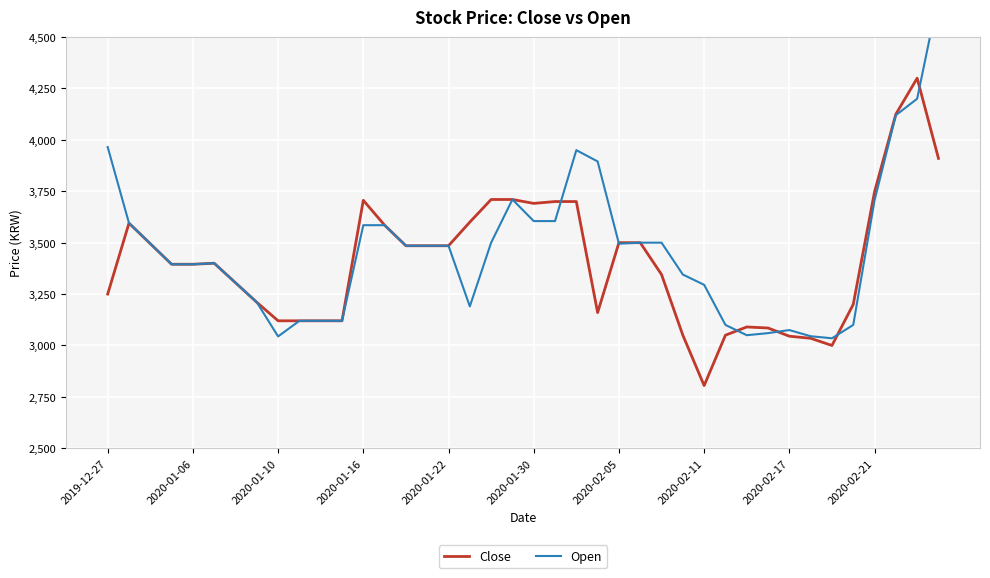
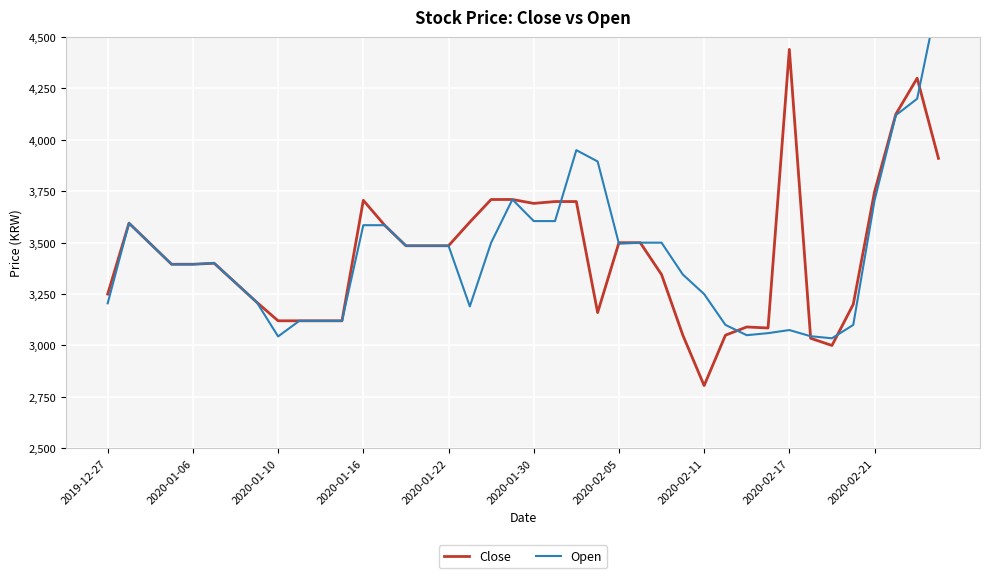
  {
    "Close": {
      "2019-12-27": "3,250",
      "2020-01-10": "3,120",
      "2020-01-16": "3,710",
      "2020-01-30": "3,690",
      "2020-02-11": "2,810",
-     "2020-02-17": "3,050",
+     "2020-02-17": "4,440",
      "2020-02-21": "3,750"
    },
    "Open": {
-     "2019-12-27": "3,970",
+     "2019-12-27": "3,210",
      "2020-01-10": "3,040",
      "2020-01-16": "3,590",
      "2020-01-30": "3,610",
-     "2020-02-11": "3,300",
+     "2020-02-11": "3,250",
      "2020-02-17": "3,080",
      "2020-02-21": "3,710"
    }
  }
